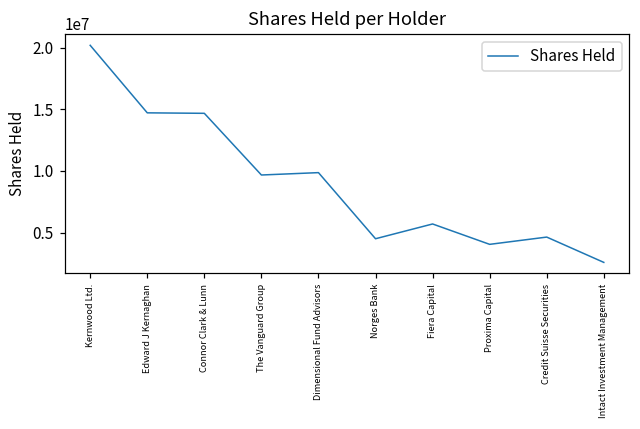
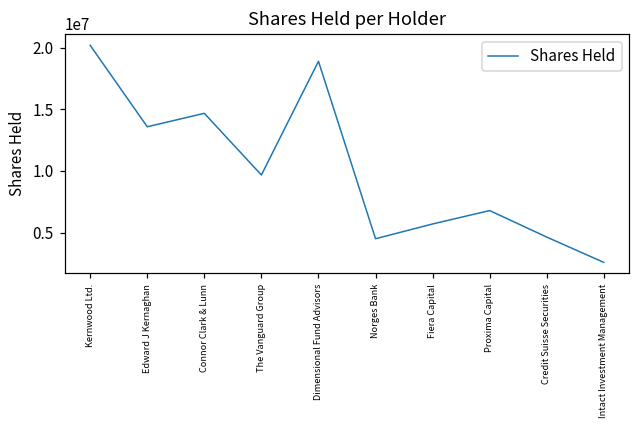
  {
    "Kernwood Ltd.": 20200000,
-   "Edward J Kernaghan": 14700000,
+   "Edward J Kernaghan": 13600000,
    "Connor Clark & Lunn": 14700000,
    "The Vanguard Group": 9700000,
-   "Dimensional Fund Advisors": 9900000,
+   "Dimensional Fund Advisors": 18900000,
    "Norges Bank": 4500000,
    "Fiera Capital": 5700000,
-   "Proxima Capital": 4100000,
+   "Proxima Capital": 6800000,
    "Credit Suisse Securities": 4600000,
    "Intact Investment Management": 2600000
  }
